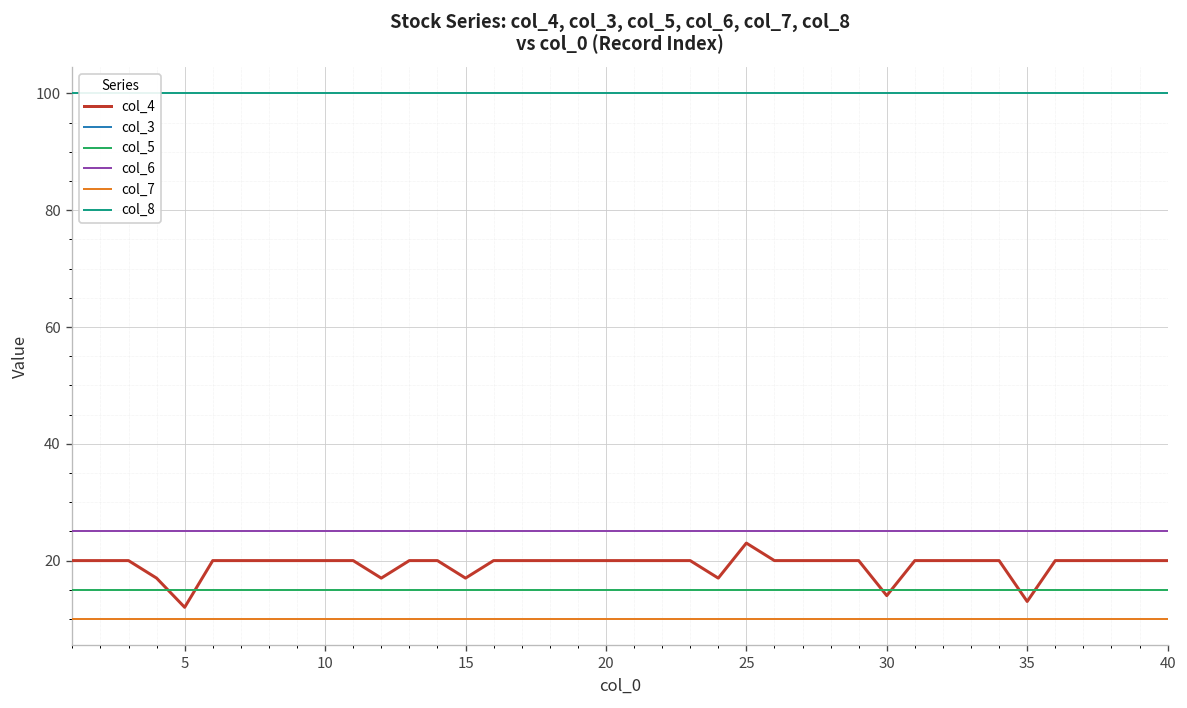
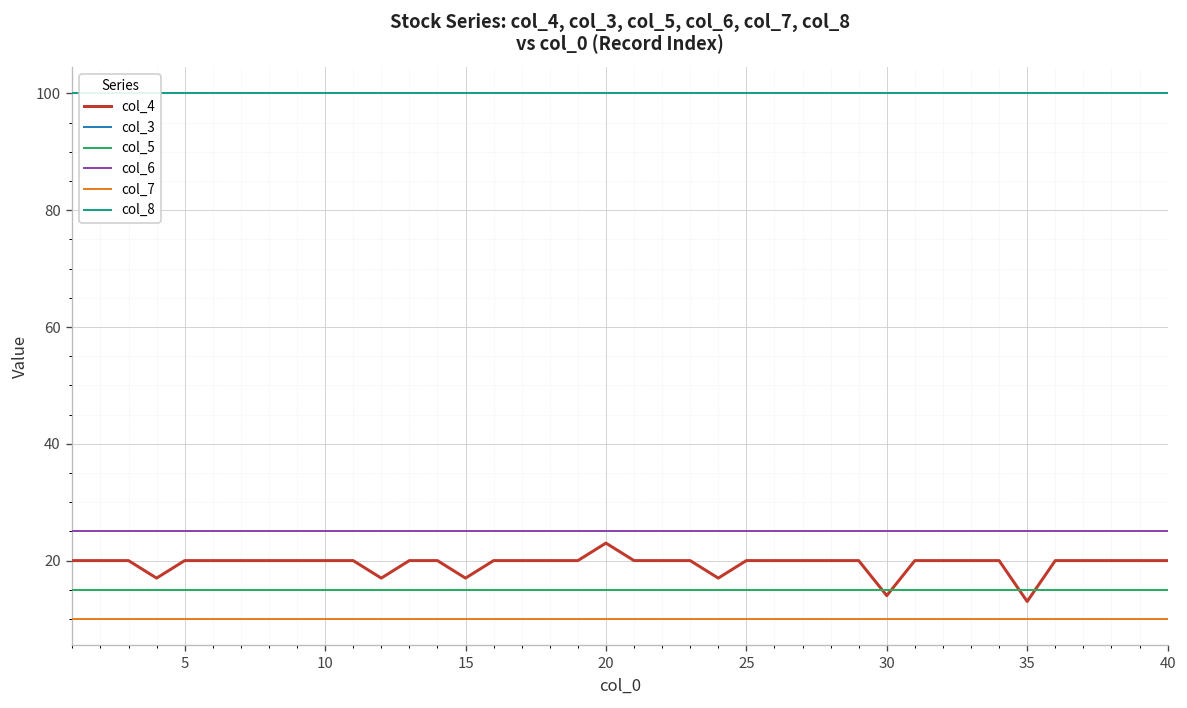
  {
    "col_4": {
-     "5": 12,
+     "5": 20,
      "10": 20,
      "15": 17,
-     "20": 20,
-     "25": 23,
+     "20": 23,
+     "25": 20,
      "30": 14,
      "35": 13,
      "40": 20
    },
    "col_7": {
      "5": 10,
      "10": 10,
      "15": 10,
      "20": 10,
      "25": 10,
      "30": 10,
      "35": 10,
      "40": 10
    },
    "col_6": {
      "5": 25,
      "10": 25,
      "15": 25,
      "20": 25,
      "25": 25,
      "30": 25,
      "35": 25,
      "40": 25
    }
  }
